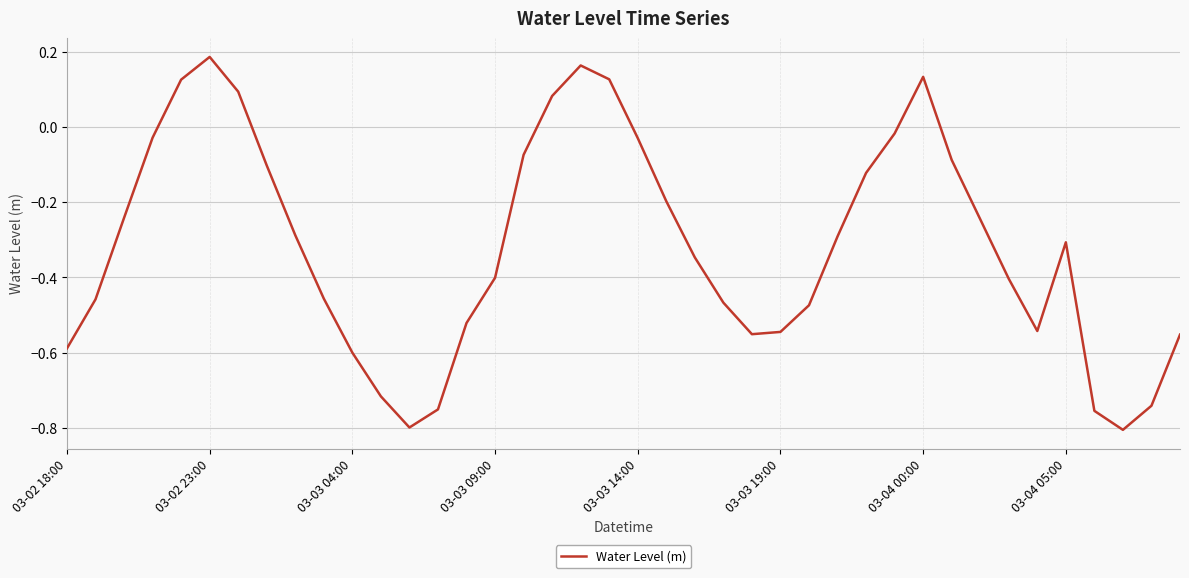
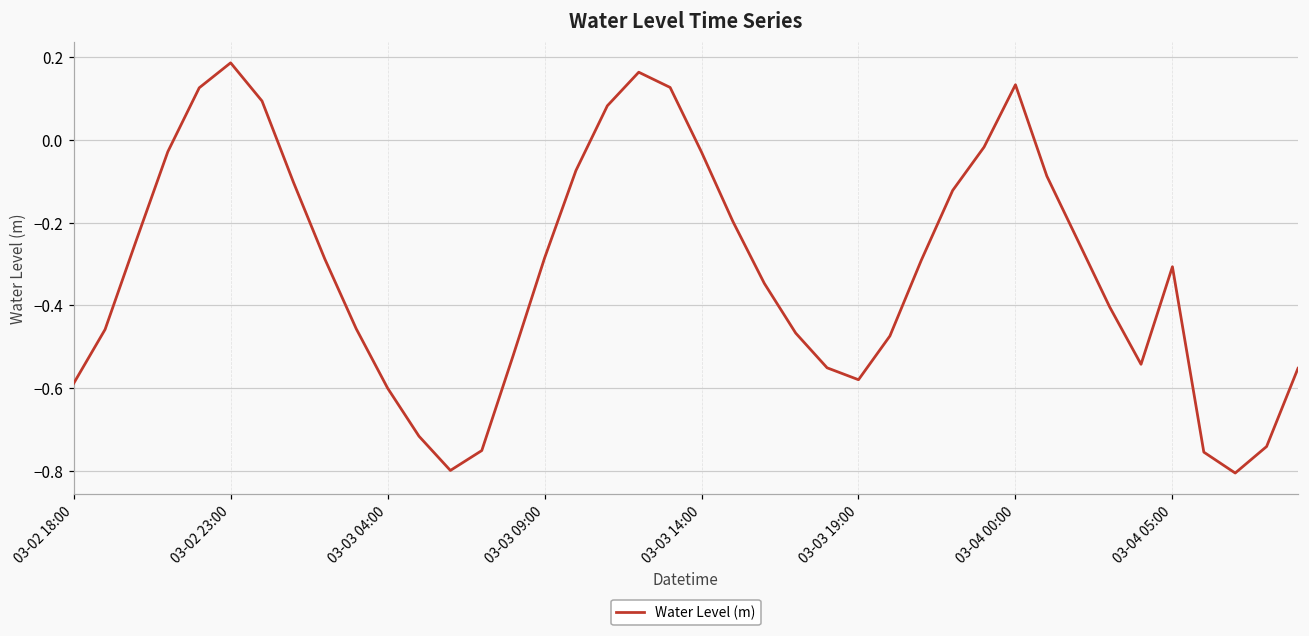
  {
    "03-02 18:00": -0.59,
    "03-02 23:00": 0.19,
    "03-03 04:00": -0.60,
-   "03-03 09:00": -0.40,
+   "03-03 09:00": -0.29,
    "03-03 14:00": -0.03,
-   "03-03 19:00": -0.54,
+   "03-03 19:00": -0.58,
    "03-04 00:00": 0.13,
    "03-04 05:00": -0.31
  }
